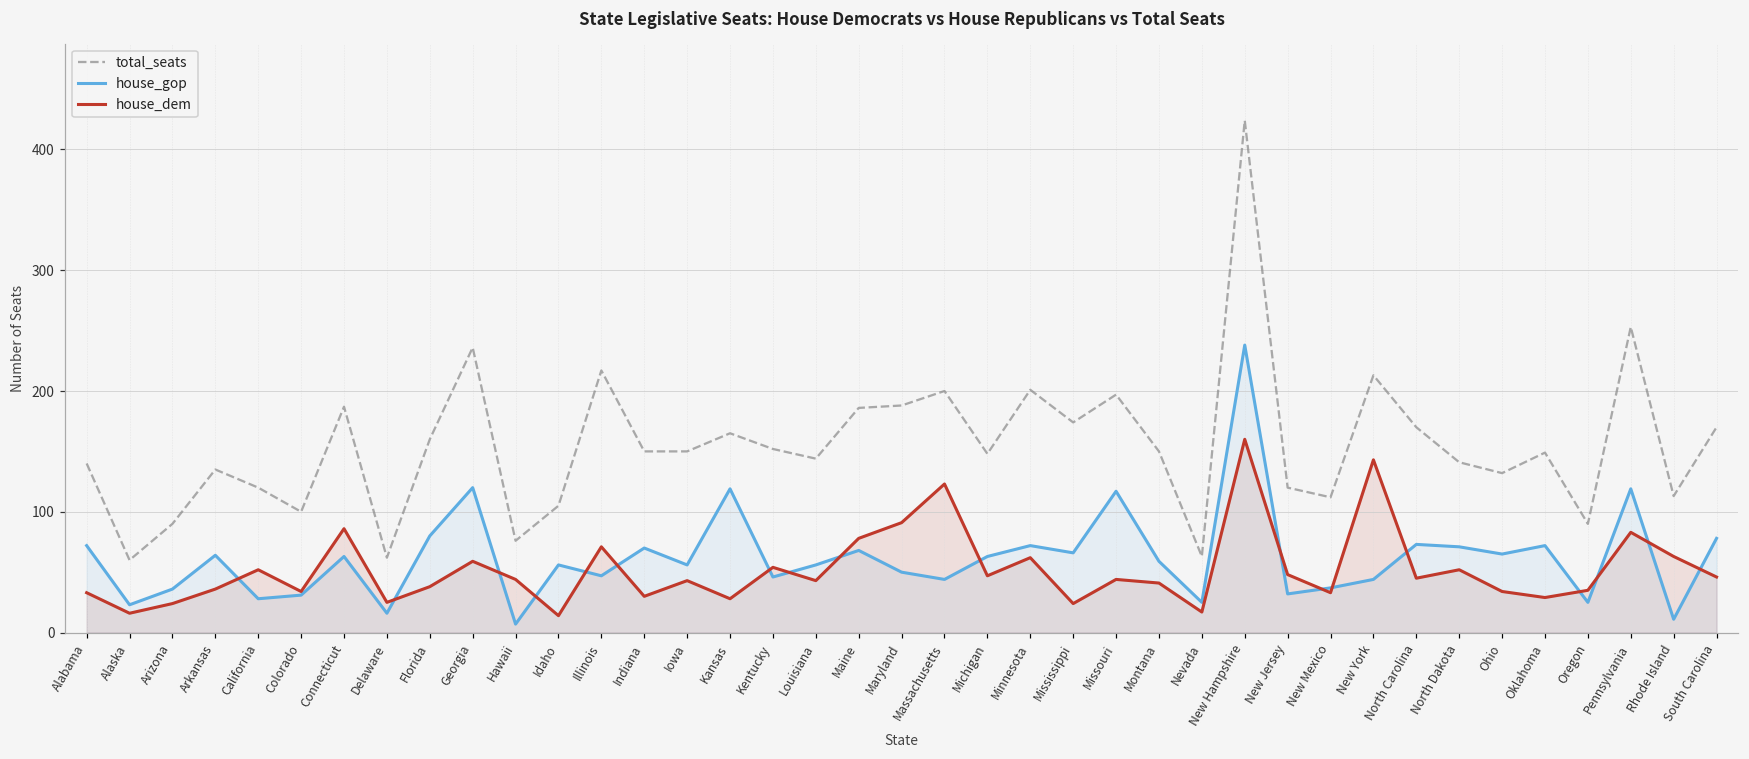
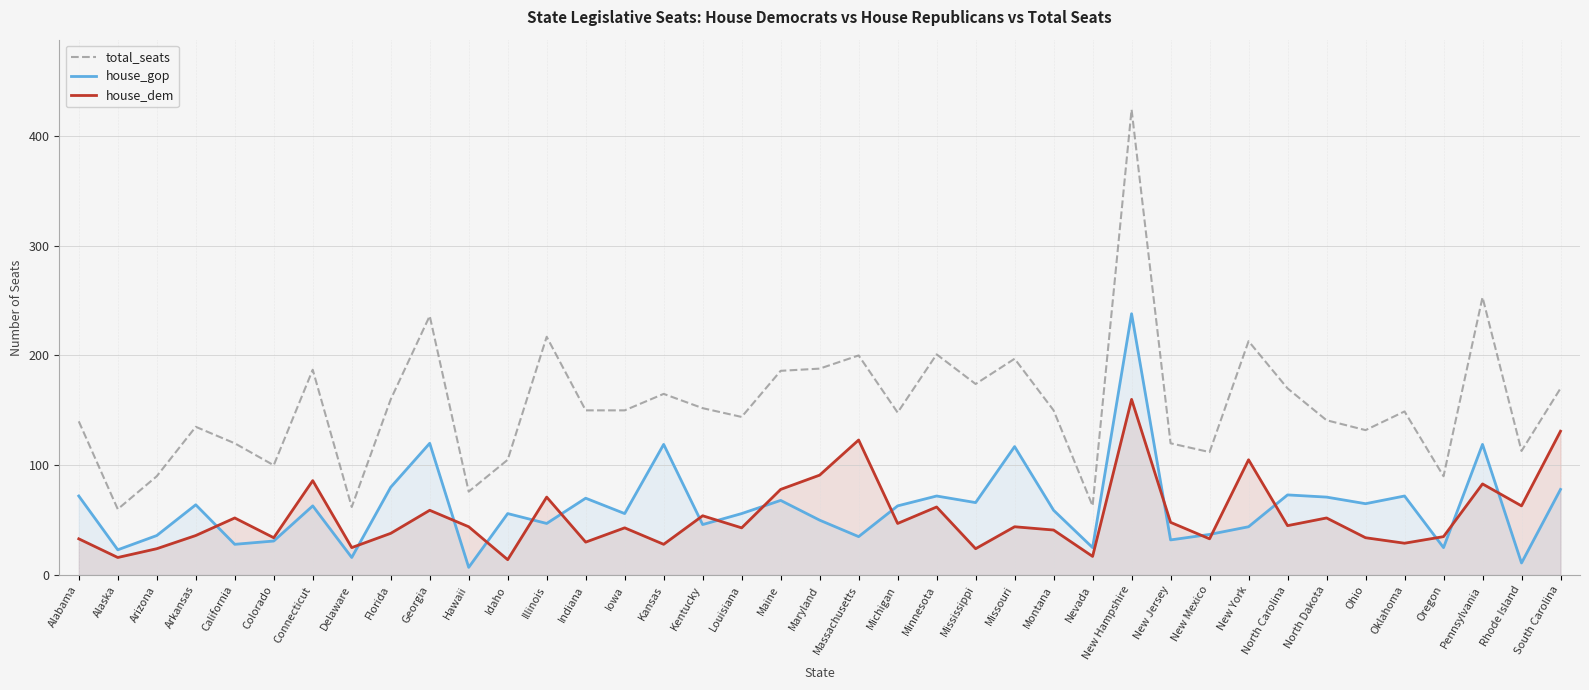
  {
    "total_seats": {
      "Alabama": 140,
      "Alaska": 60,
      "Arizona": 90,
      "Arkansas": 135,
      "California": 120,
      "Colorado": 100,
      "Connecticut": 187,
      "Delaware": 62,
      "Florida": 160,
      "Georgia": 236,
      "Hawaii": 76,
      "Idaho": 105,
      "Illinois": 217,
      "Indiana": 150,
      "Iowa": 150,
      "Kansas": 165,
      "Kentucky": 152,
      "Louisiana": 144,
      "Maine": 186,
      "Maryland": 188,
      "Massachusetts": 200,
      "Michigan": 148,
      "Minnesota": 201,
      "Mississippi": 174,
      "Missouri": 197,
      "Montana": 150,
      "Nevada": 63,
      "New Hampshire": 424,
      "New Jersey": 120,
      "New Mexico": 112,
      "New York": 213,
      "North Carolina": 170,
      "North Dakota": 141,
      "Ohio": 132,
      "Oklahoma": 149,
      "Oregon": 90,
      "Pennsylvania": 253,
      "Rhode Island": 113,
      "South Carolina": 170
    },
    "house_gop": {
      "Alabama": 72,
      "Alaska": 23,
      "Arizona": 36,
      "Arkansas": 64,
      "California": 28,
      "Colorado": 31,
      "Connecticut": 63,
      "Delaware": 16,
      "Florida": 80,
      "Georgia": 120,
      "Hawaii": 7,
      "Idaho": 56,
      "Illinois": 47,
      "Indiana": 70,
      "Iowa": 56,
      "Kansas": 119,
      "Kentucky": 46,
      "Louisiana": 56,
      "Maine": 68,
      "Maryland": 50,
-     "Massachusetts": 44,
+     "Massachusetts": 35,
      "Michigan": 63,
      "Minnesota": 72,
      "Mississippi": 66,
      "Missouri": 117,
      "Montana": 59,
      "Nevada": 25,
      "New Hampshire": 238,
      "New Jersey": 32,
      "New Mexico": 37,
      "New York": 44,
      "North Carolina": 73,
      "North Dakota": 71,
      "Ohio": 65,
      "Oklahoma": 72,
      "Oregon": 25,
      "Pennsylvania": 119,
      "Rhode Island": 11,
      "South Carolina": 78
    },
    "house_dem": {
      "Alabama": 33,
      "Alaska": 16,
      "Arizona": 24,
      "Arkansas": 36,
      "California": 52,
      "Colorado": 34,
      "Connecticut": 86,
      "Delaware": 25,
      "Florida": 38,
      "Georgia": 59,
      "Hawaii": 44,
      "Idaho": 14,
      "Illinois": 71,
      "Indiana": 30,
      "Iowa": 43,
      "Kansas": 28,
      "Kentucky": 54,
      "Louisiana": 43,
      "Maine": 78,
      "Maryland": 91,
      "Massachusetts": 123,
      "Michigan": 47,
      "Minnesota": 62,
      "Mississippi": 24,
      "Missouri": 44,
      "Montana": 41,
      "Nevada": 17,
      "New Hampshire": 160,
      "New Jersey": 48,
      "New Mexico": 33,
-     "New York": 143,
+     "New York": 105,
      "North Carolina": 45,
      "North Dakota": 52,
      "Ohio": 34,
      "Oklahoma": 29,
      "Oregon": 35,
      "Pennsylvania": 83,
      "Rhode Island": 63,
-     "South Carolina": 46
+     "South Carolina": 131
    }
  }
